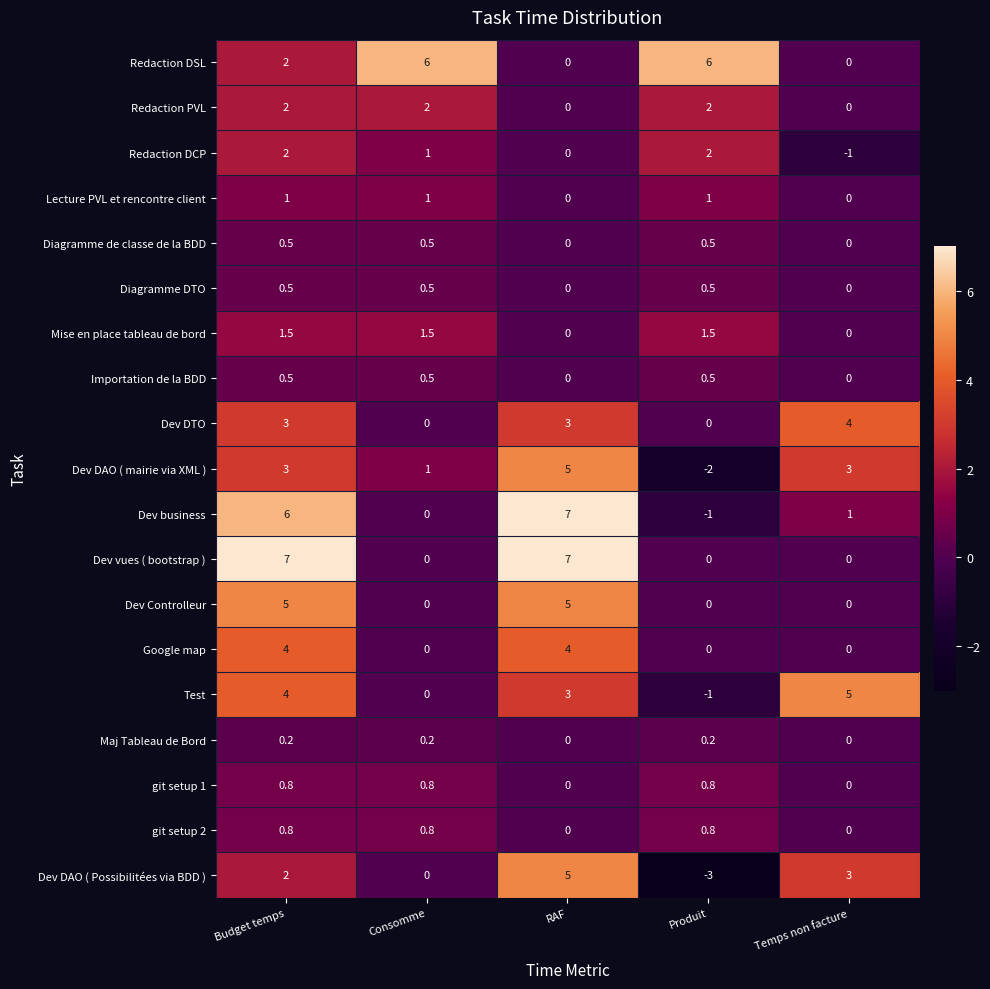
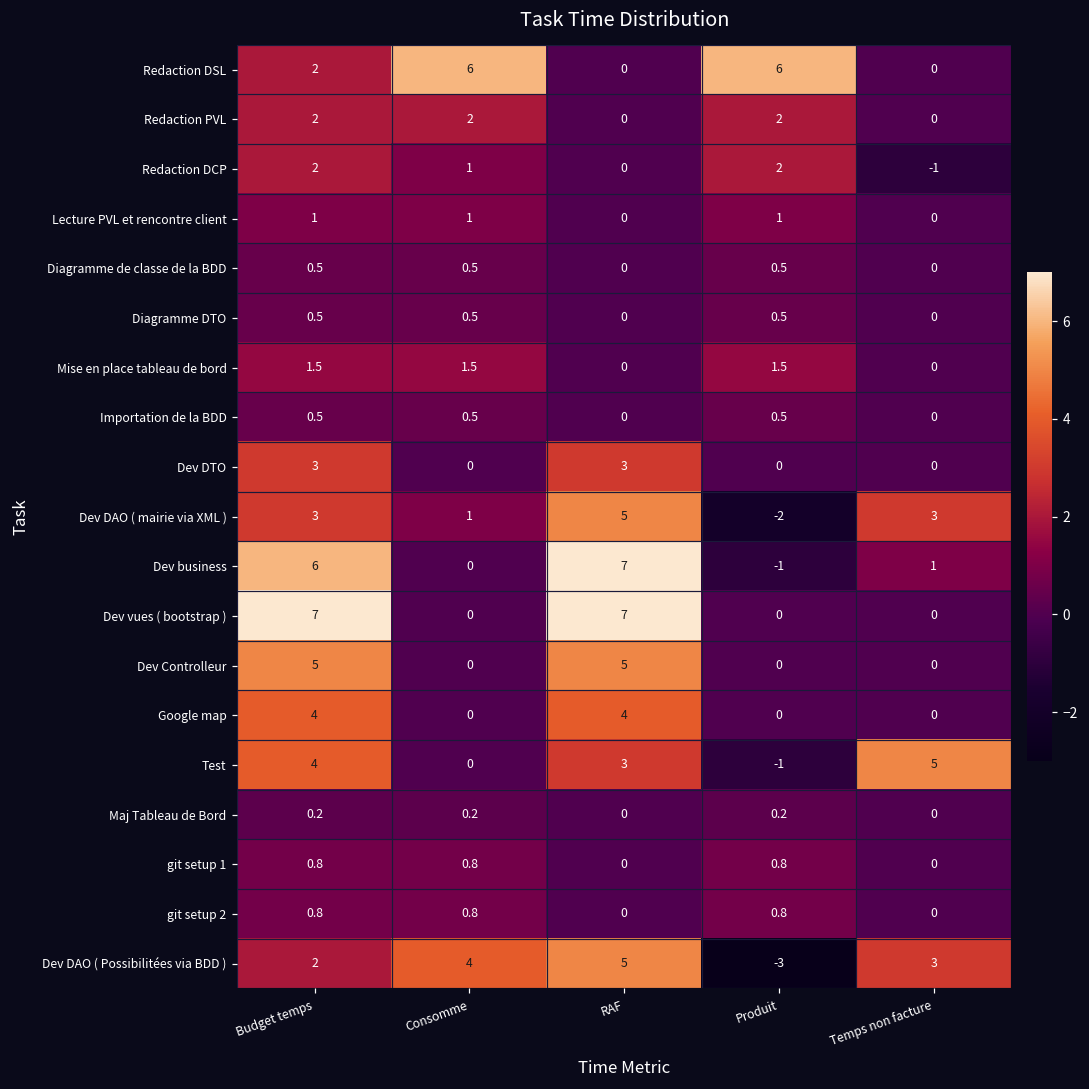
  {
    "Redaction DSL": {
      "Budget temps": 2,
      "Consomme": 6,
      "RAF": 0,
      "Produit": 6,
      "Temps non facture": 0
    },
    "Redaction PVL": {
      "Budget temps": 2,
      "Consomme": 2,
      "RAF": 0,
      "Produit": 2,
      "Temps non facture": 0
    },
    "Redaction DCP": {
      "Budget temps": 2,
      "Consomme": 1,
      "RAF": 0,
      "Produit": 2,
      "Temps non facture": -1
    },
    "Lecture PVL et rencontre client": {
      "Budget temps": 1,
      "Consomme": 1,
      "RAF": 0,
      "Produit": 1,
      "Temps non facture": 0
    },
    "Diagramme de classe de la BDD": {
      "Budget temps": 0.5,
      "Consomme": 0.5,
      "RAF": 0,
      "Produit": 0.5,
      "Temps non facture": 0
    },
    "Diagramme DTO": {
      "Budget temps": 0.5,
      "Consomme": 0.5,
      "RAF": 0,
      "Produit": 0.5,
      "Temps non facture": 0
    },
    "Mise en place tableau de bord": {
      "Budget temps": 1.5,
      "Consomme": 1.5,
      "RAF": 0,
      "Produit": 1.5,
      "Temps non facture": 0
    },
    "Importation de la BDD": {
      "Budget temps": 0.5,
      "Consomme": 0.5,
      "RAF": 0,
      "Produit": 0.5,
      "Temps non facture": 0
    },
    "Dev DTO": {
      "Budget temps": 3,
      "Consomme": 0,
      "RAF": 3,
      "Produit": 0,
-     "Temps non facture": 4
+     "Temps non facture": 0
    },
    "Dev DAO ( mairie via XML )": {
      "Budget temps": 3,
      "Consomme": 1,
      "RAF": 5,
      "Produit": -2,
      "Temps non facture": 3
    },
    "Dev business": {
      "Budget temps": 6,
      "Consomme": 0,
      "RAF": 7,
      "Produit": -1,
      "Temps non facture": 1
    },
    "Dev vues ( bootstrap )": {
      "Budget temps": 7,
      "Consomme": 0,
      "RAF": 7,
      "Produit": 0,
      "Temps non facture": 0
    },
    "Dev Controlleur": {
      "Budget temps": 5,
      "Consomme": 0,
      "RAF": 5,
      "Produit": 0,
      "Temps non facture": 0
    },
    "Google map": {
      "Budget temps": 4,
      "Consomme": 0,
      "RAF": 4,
      "Produit": 0,
      "Temps non facture": 0
    },
    "Test": {
      "Budget temps": 4,
      "Consomme": 0,
      "RAF": 3,
      "Produit": -1,
      "Temps non facture": 5
    },
    "Maj Tableau de Bord": {
      "Budget temps": 0.2,
      "Consomme": 0.2,
      "RAF": 0,
      "Produit": 0.2,
      "Temps non facture": 0
    },
    "git setup 1": {
      "Budget temps": 0.8,
      "Consomme": 0.8,
      "RAF": 0,
      "Produit": 0.8,
      "Temps non facture": 0
    },
    "git setup 2": {
      "Budget temps": 0.8,
      "Consomme": 0.8,
      "RAF": 0,
      "Produit": 0.8,
      "Temps non facture": 0
    },
    "Dev DAO ( Possibilitées via BDD )": {
      "Budget temps": 2,
-     "Consomme": 0,
+     "Consomme": 4,
      "RAF": 5,
      "Produit": -3,
      "Temps non facture": 3
    }
  }
